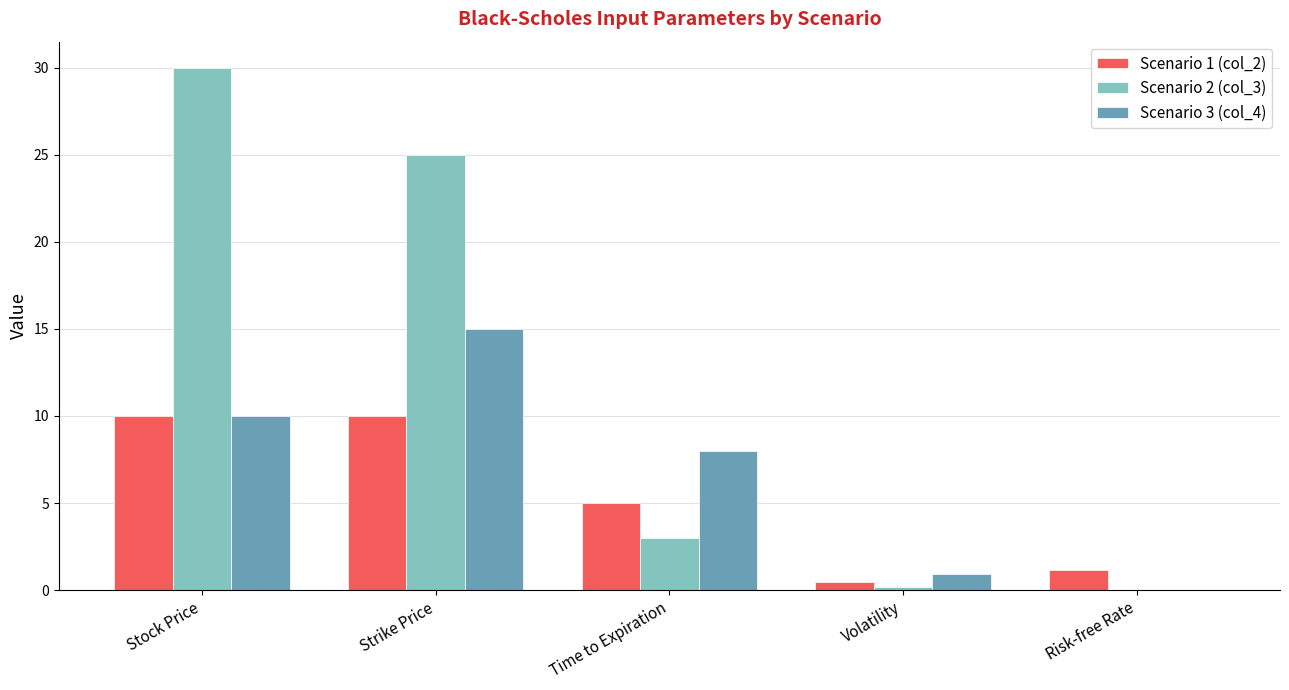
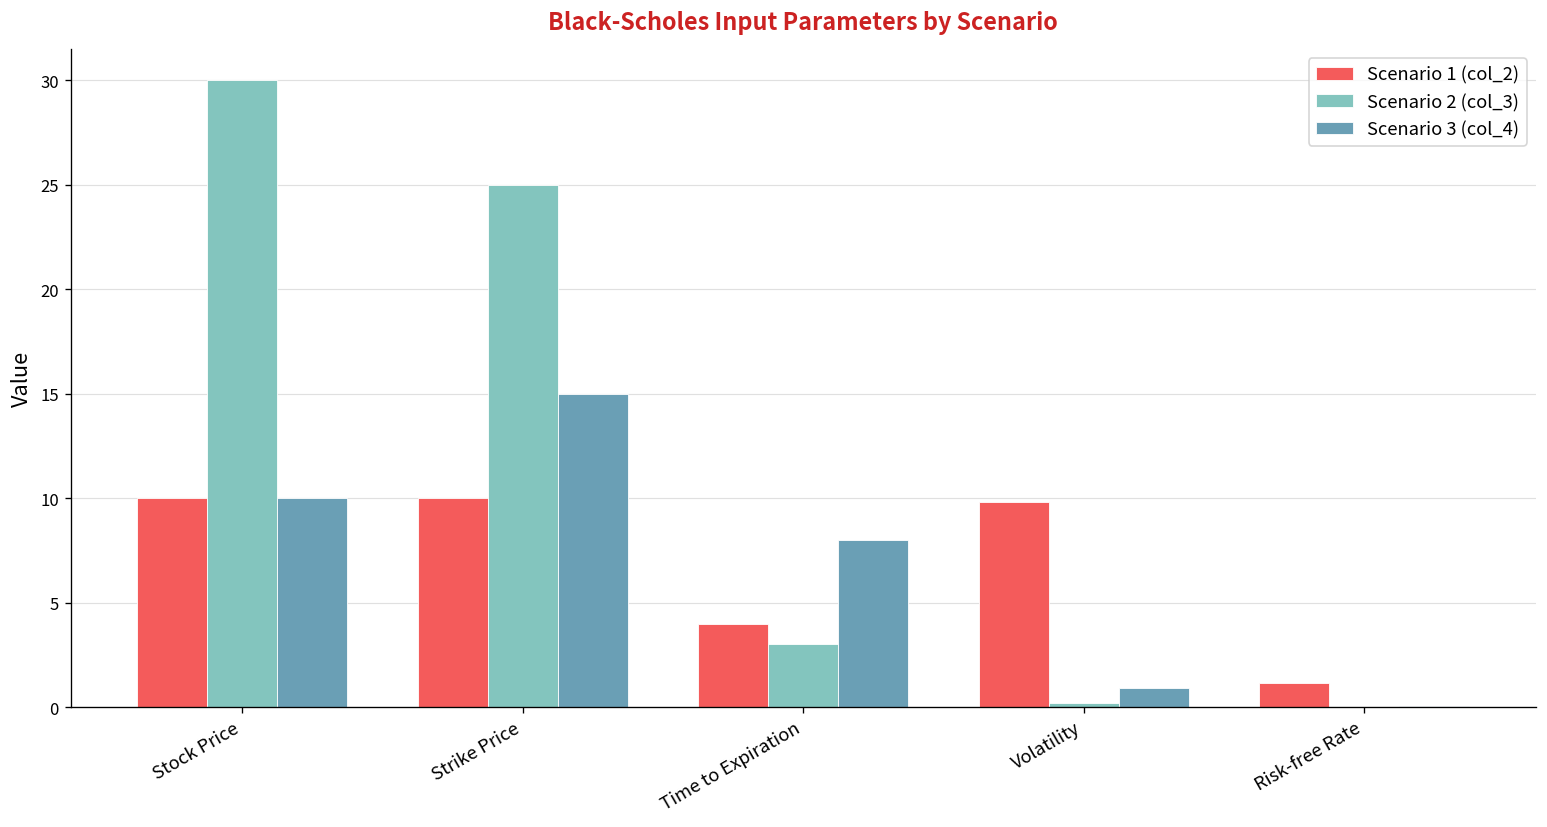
  {
    "Scenario 1 (col_2)": {
      "Stock Price": 10.0,
      "Strike Price": 10.0,
-     "Time to Expiration": 5,
-     "Volatility": 0.5,
+     "Time to Expiration": 4,
+     "Volatility": 9.8,
      "Risk-free Rate": 1.2
    }
  }
